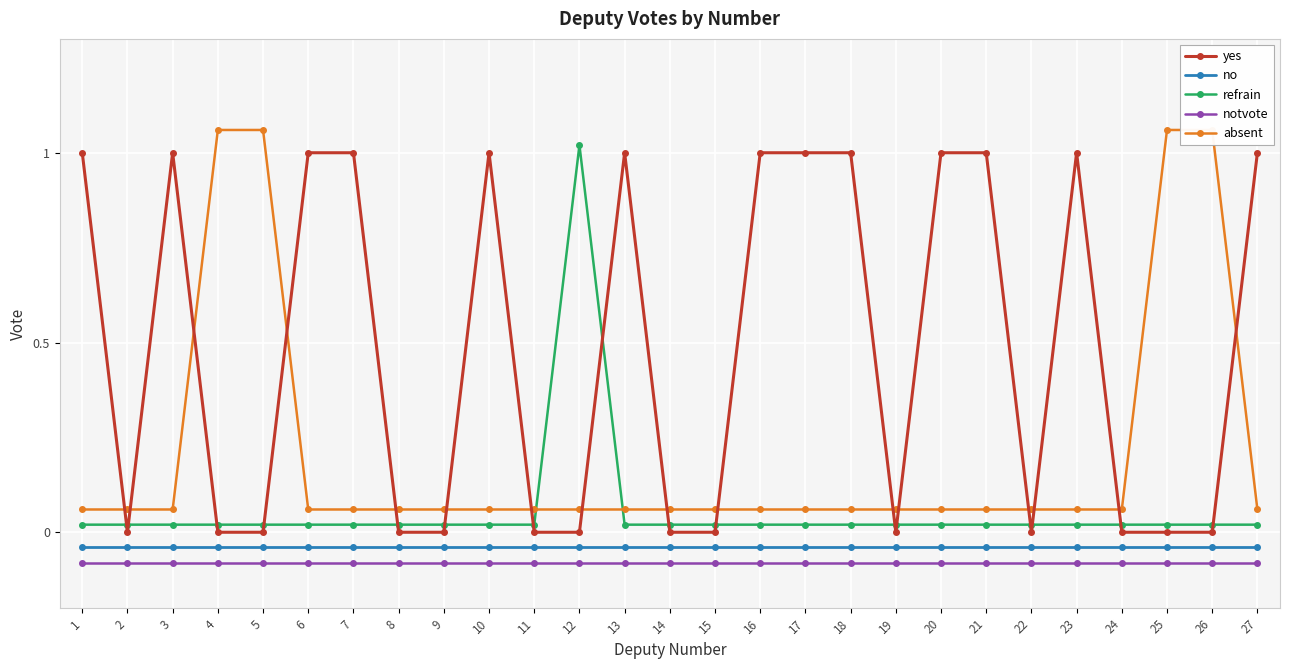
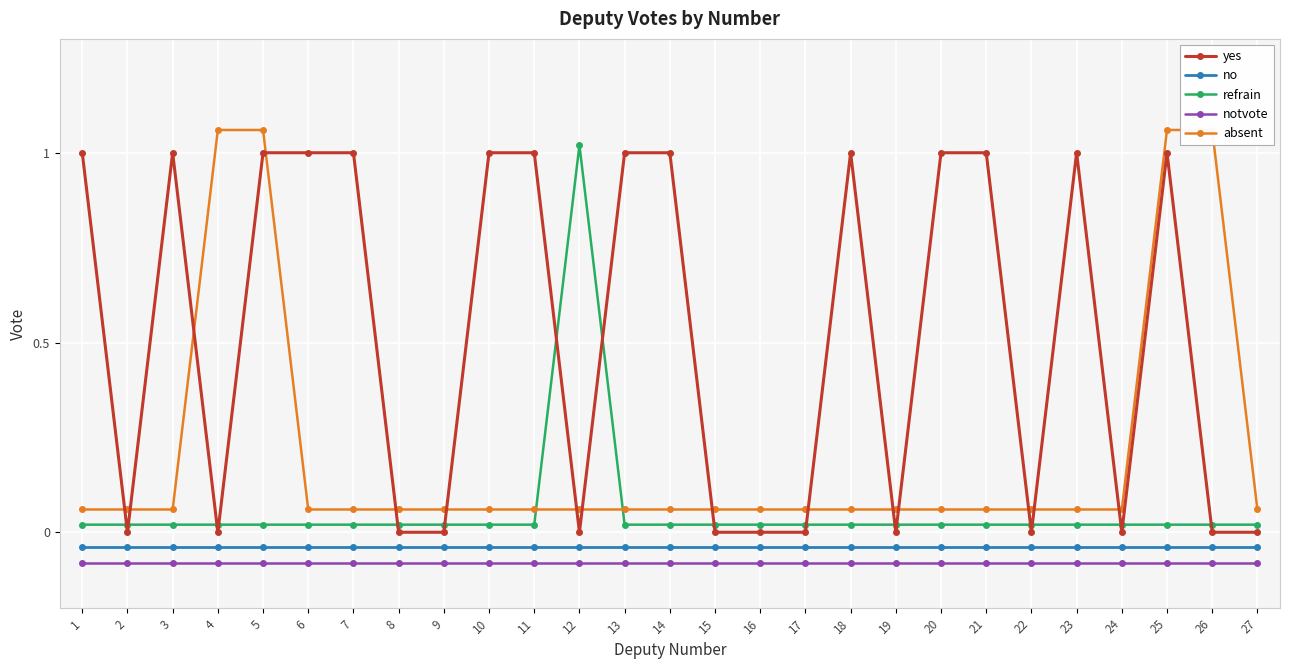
  {
    "yes": {
      "1": 1,
      "2": 0,
      "3": 1,
      "4": 0,
-     "5": 0,
+     "5": 1,
      "6": 1,
      "7": 1,
      "8": 0,
      "9": 0,
      "10": 1,
-     "11": 0,
+     "11": 1,
      "12": 0,
      "13": 1,
-     "14": 0,
+     "14": 1,
      "15": 0,
-     "16": 1,
-     "17": 1,
+     "16": 0,
+     "17": 0,
      "18": 1,
      "19": 0,
      "20": 1,
      "21": 1,
      "22": 0,
      "23": 1,
      "24": 0,
-     "25": 0,
+     "25": 1,
      "26": 0,
-     "27": 1
+     "27": 0
    },
    "no": {
      "1": -0.04,
      "2": -0.04,
      "3": -0.04,
      "4": -0.04,
      "5": -0.04,
      "6": -0.04,
      "7": -0.04,
      "8": -0.04,
      "9": -0.04,
      "10": -0.04,
      "11": -0.04,
      "12": -0.04,
      "13": -0.04,
      "14": -0.04,
      "15": -0.04,
      "16": -0.04,
      "17": -0.04,
      "18": -0.04,
      "19": -0.04,
      "20": -0.04,
      "21": -0.04,
      "22": -0.04,
      "23": -0.04,
      "24": -0.04,
      "25": -0.04,
      "26": -0.04,
      "27": -0.04
    },
    "refrain": {
      "1": 0.02,
      "2": 0.02,
      "3": 0.02,
      "4": 0.02,
      "5": 0.02,
      "6": 0.02,
      "7": 0.02,
      "8": 0.02,
      "9": 0.02,
      "10": 0.02,
      "11": 0.02,
      "12": 1.02,
      "13": 0.02,
      "14": 0.02,
      "15": 0.02,
      "16": 0.02,
      "17": 0.02,
      "18": 0.02,
      "19": 0.02,
      "20": 0.02,
      "21": 0.02,
      "22": 0.02,
      "23": 0.02,
      "24": 0.02,
      "25": 0.02,
      "26": 0.02,
      "27": 0.02
    },
    "notvote": {
      "1": -0.08,
      "2": -0.08,
      "3": -0.08,
      "4": -0.08,
      "5": -0.08,
      "6": -0.08,
      "7": -0.08,
      "8": -0.08,
      "9": -0.08,
      "10": -0.08,
      "11": -0.08,
      "12": -0.08,
      "13": -0.08,
      "14": -0.08,
      "15": -0.08,
      "16": -0.08,
      "17": -0.08,
      "18": -0.08,
      "19": -0.08,
      "20": -0.08,
      "21": -0.08,
      "22": -0.08,
      "23": -0.08,
      "24": -0.08,
      "25": -0.08,
      "26": -0.08,
      "27": -0.08
    },
    "absent": {
      "1": 0.06,
      "2": 0.06,
      "3": 0.06,
      "4": 1.06,
      "5": 1.06,
      "6": 0.06,
      "7": 0.06,
      "8": 0.06,
      "9": 0.06,
      "10": 0.06,
      "11": 0.06,
      "12": 0.06,
      "13": 0.06,
      "14": 0.06,
      "15": 0.06,
      "16": 0.06,
      "17": 0.06,
      "18": 0.06,
      "19": 0.06,
      "20": 0.06,
      "21": 0.06,
      "22": 0.06,
      "23": 0.06,
      "24": 0.06,
      "25": 1.06,
      "27": 0.06
    }
  }
